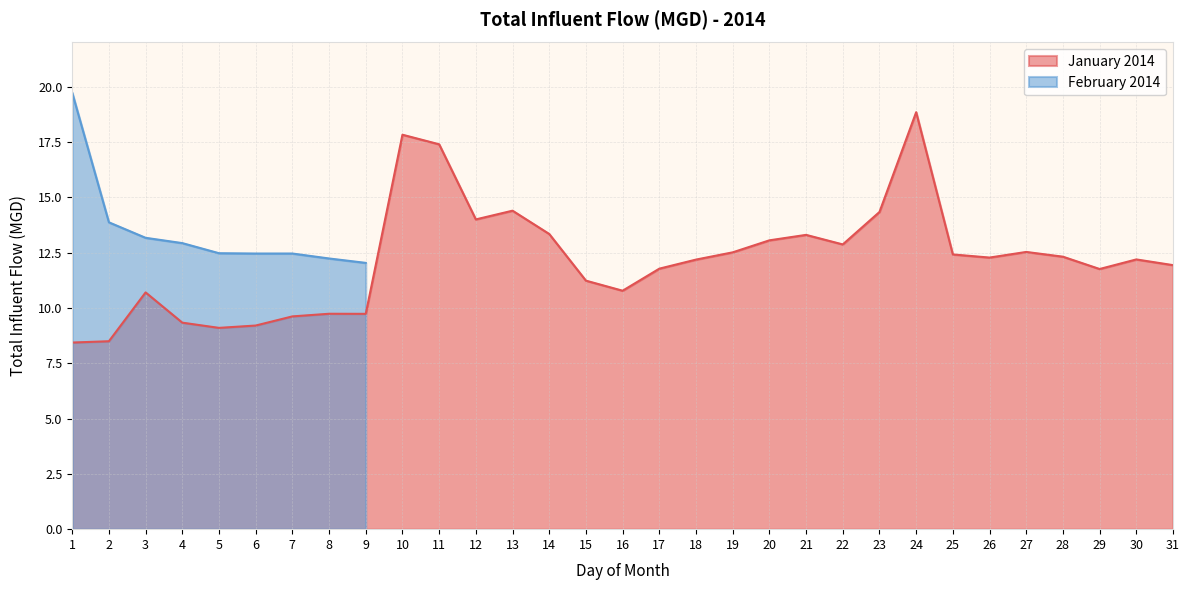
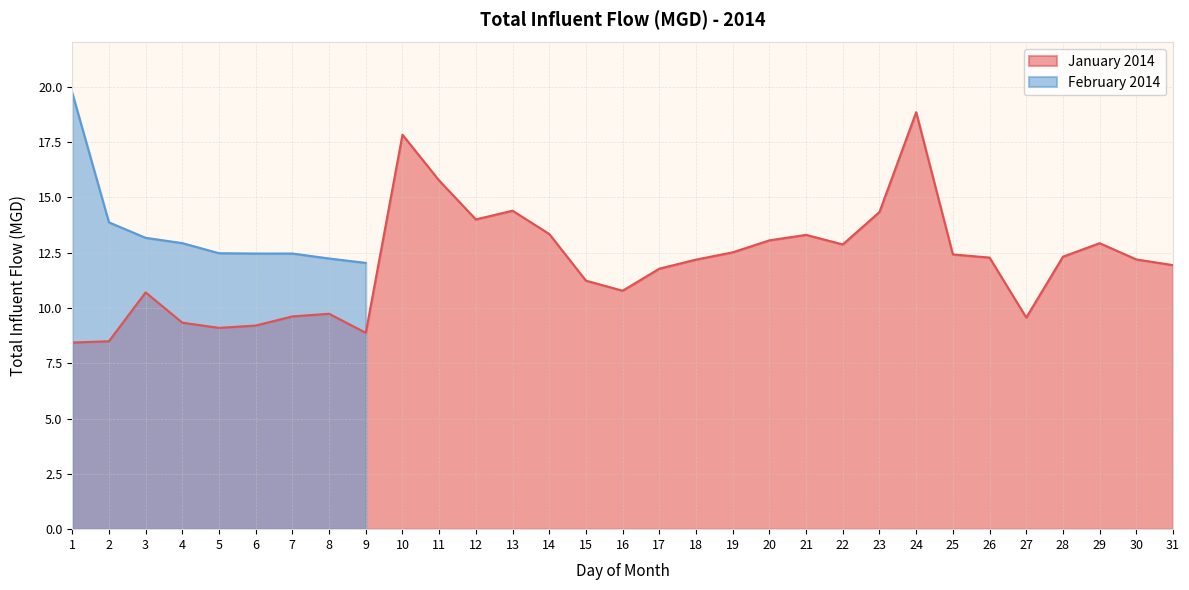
  {
    "January 2014": {
      "1": 8.4,
      "2": 8.5,
      "3": 10.7,
      "4": 9.3,
      "5": 9.1,
      "6": 9.2,
      "7": 9.6,
      "8": 9.7,
-     "9": 9.7,
+     "9": 8.9,
      "10": 17.8,
-     "11": 17.4,
+     "11": 15.8,
      "12": 14.0,
      "13": 14.4,
      "14": 13.3,
      "15": 11.2,
      "16": 10.8,
      "17": 11.8,
      "18": 12.2,
      "19": 12.5,
      "20": 13.1,
      "21": 13.3,
      "22": 12.9,
      "23": 14.3,
      "24": 18.8,
      "25": 12.4,
      "26": 12.3,
-     "27": 12.5,
+     "27": 9.6,
      "28": 12.3,
-     "29": 11.8,
+     "29": 12.9,
      "30": 12.2,
      "31": 11.9
    },
    "February 2014": {
      "1": 19.7,
      "2": 13.9,
      "3": 13.2,
      "4": 12.9,
      "5": 12.5,
      "6": 12.5,
      "7": 12.5,
      "8": 12.2,
      "9": 12.0
    }
  }
